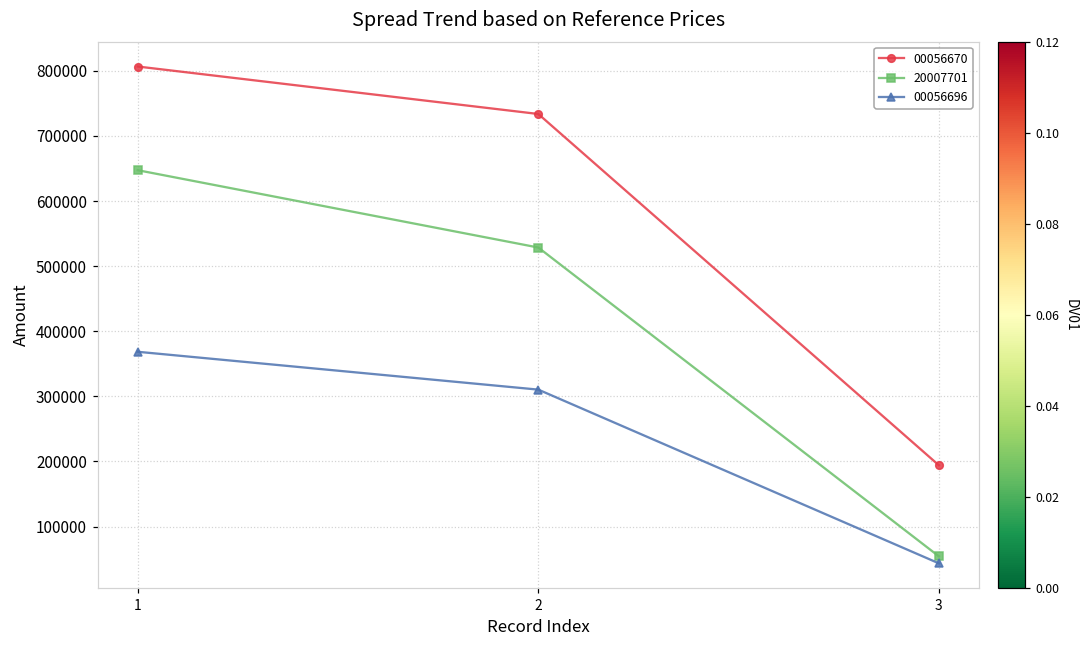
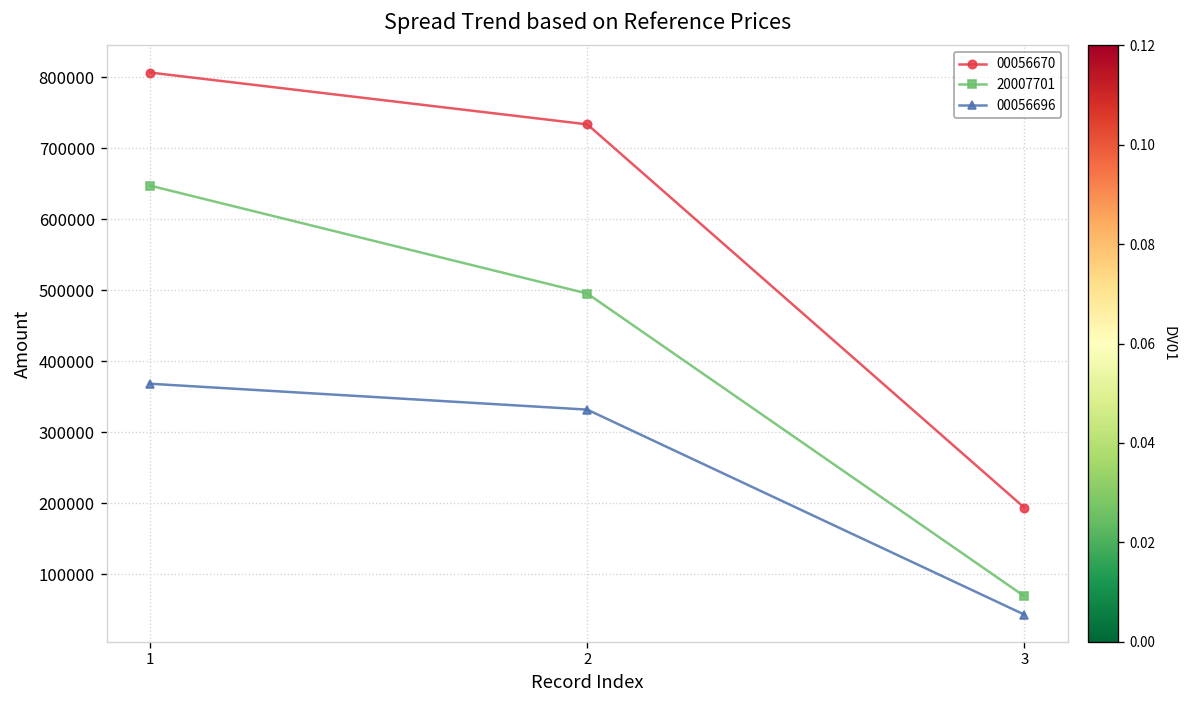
  {
    "00056670": {
      "1": 810000,
      "2": 730000,
      "3": 190000
    },
    "20007701": {
      "1": 650000,
-     "2": 530000,
-     "3": 50000
+     "2": 500000,
+     "3": 70000
    },
    "00056696": {
      "1": 370000,
-     "2": 310000,
+     "2": 330000,
      "3": 40000
    }
  }
